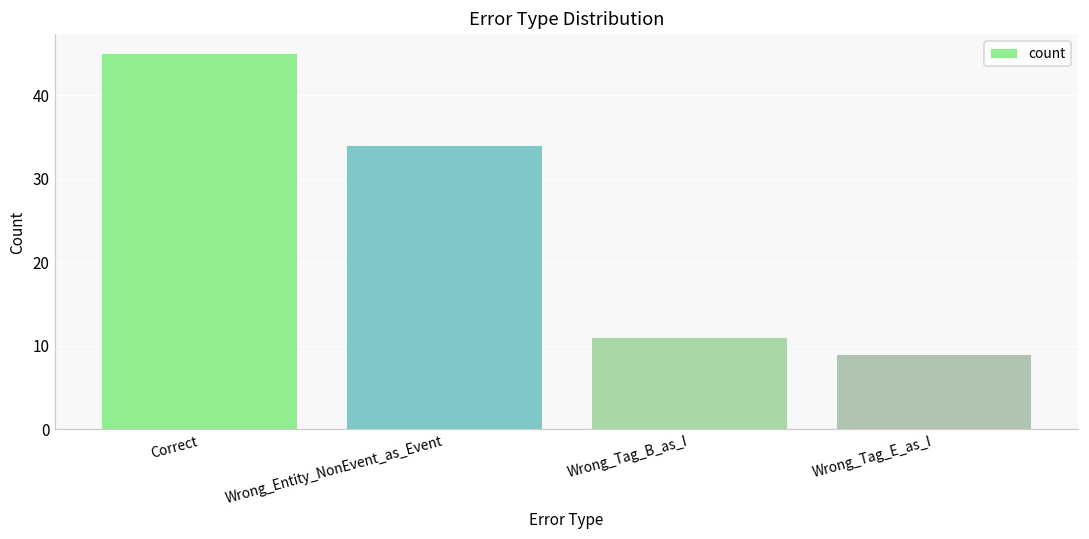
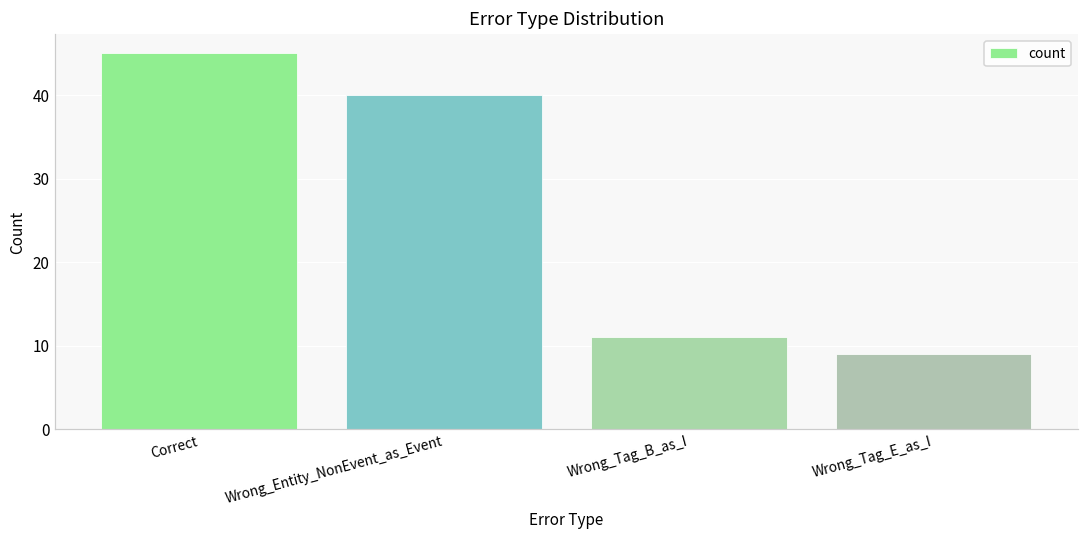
  {
    "Correct": 45,
-   "Wrong_Entity_NonEvent_as_Event": 34,
+   "Wrong_Entity_NonEvent_as_Event": 40,
    "Wrong_Tag_B_as_I": 11,
    "Wrong_Tag_E_as_I": 9
  }
